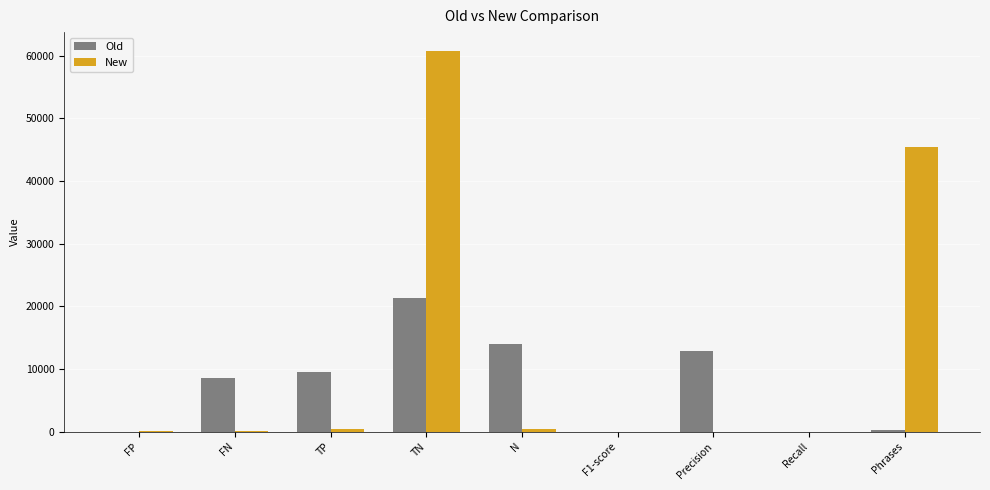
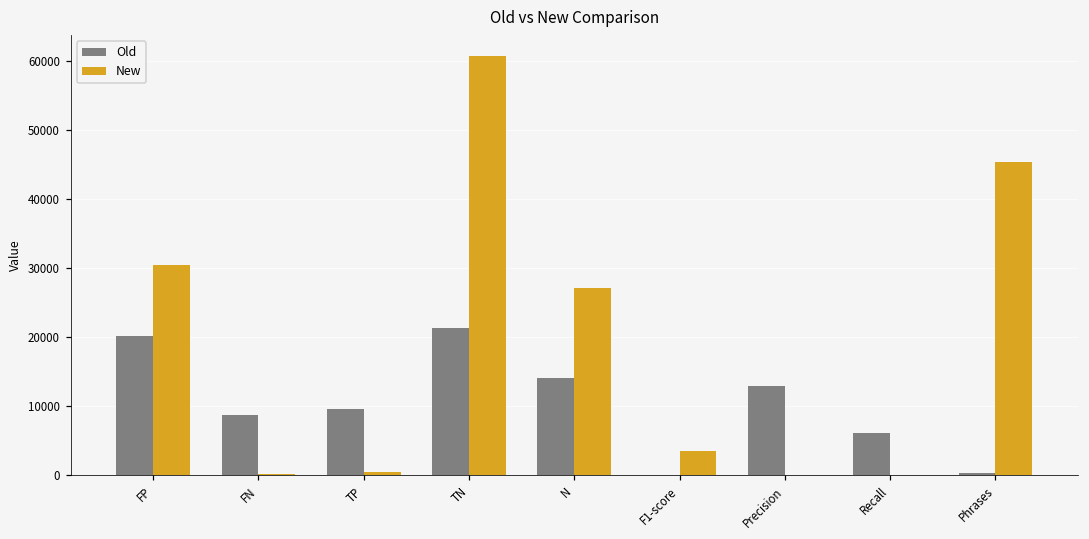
  {
    "Old": {
-     "FP": 0,
+     "FP": 20000,
      "FN": 9000,
      "TP": 9000,
      "TN": 21000,
      "N": 14000,
      "Precision": 13000,
-     "Recall": 0
+     "Recall": 6000
    },
    "New": {
-     "FP": 0,
+     "FP": 30000,
      "TN": 61000,
-     "N": 0,
-     "F1-score": 0,
+     "N": 27000,
+     "F1-score": 3000,
      "Phrases": 45000
    }
  }
